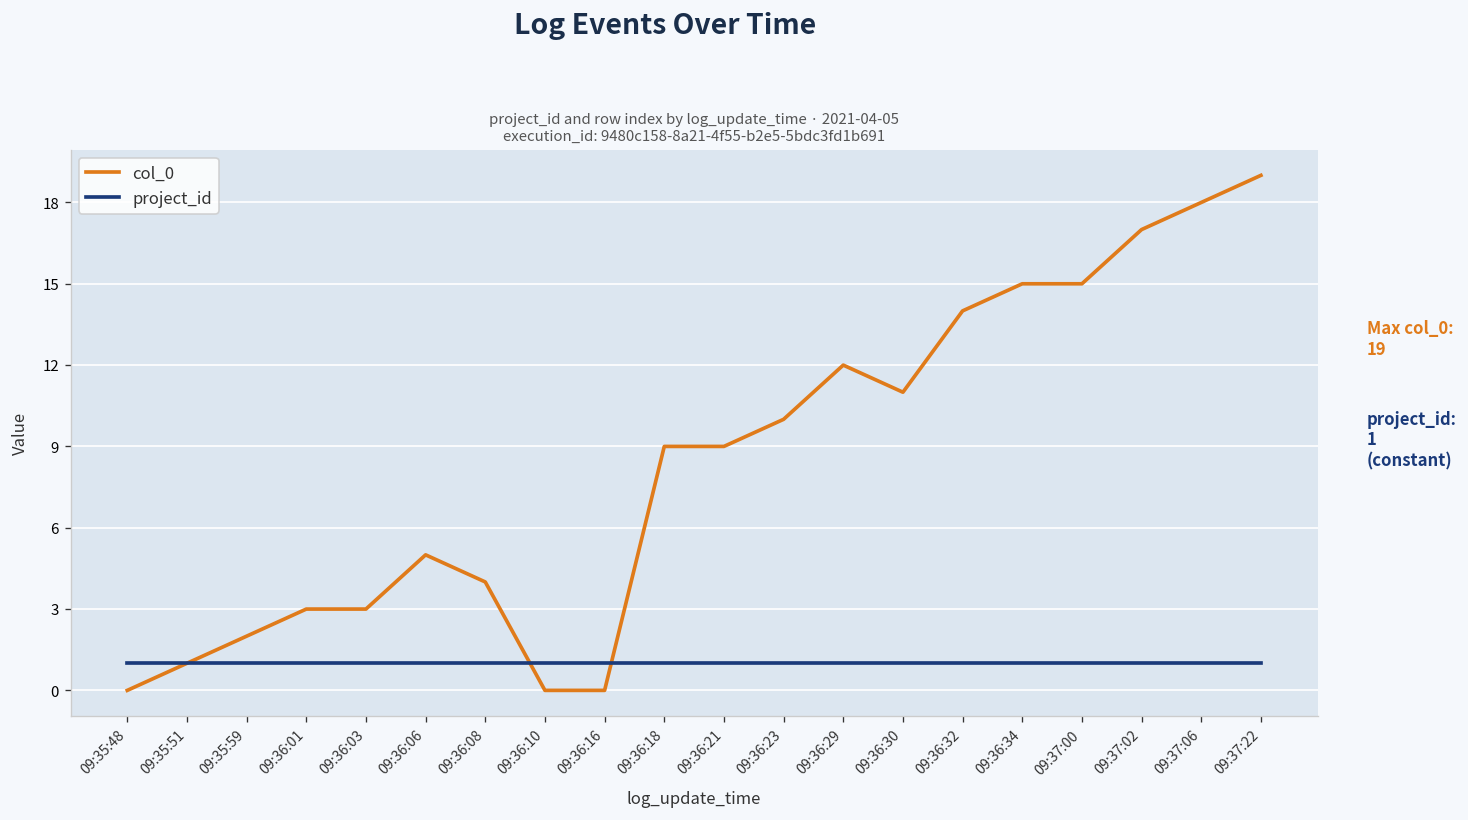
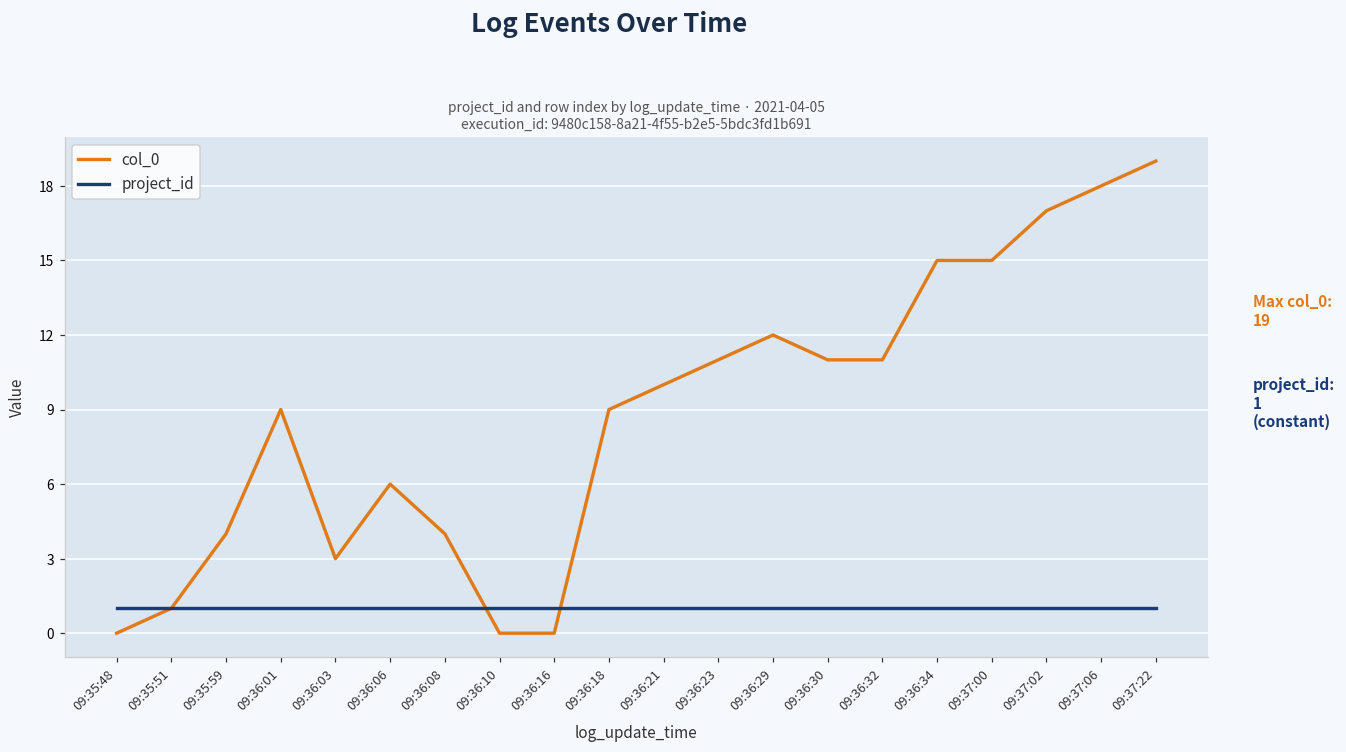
  {
    "col_0": {
      "09:35:48": 0,
-     "09:35:59": 2,
-     "09:36:01": 3,
+     "09:35:59": 4,
+     "09:36:01": 9,
      "09:36:03": 3,
-     "09:36:06": 5,
+     "09:36:06": 6,
      "09:36:08": 4,
      "09:36:10": 0,
      "09:36:16": 0,
      "09:36:18": 9,
-     "09:36:21": 9,
-     "09:36:23": 10,
+     "09:36:21": 10,
+     "09:36:23": 11,
      "09:36:29": 12,
      "09:36:30": 11,
-     "09:36:32": 14,
+     "09:36:32": 11,
      "09:36:34": 15,
      "09:37:00": 15,
      "09:37:02": 17,
      "09:37:06": 18,
      "09:37:22": 19
    },
    "project_id": {
      "09:35:48": 1,
      "09:35:59": 1,
      "09:36:01": 1,
      "09:36:03": 1,
      "09:36:06": 1,
      "09:36:08": 1,
      "09:36:10": 1,
      "09:36:16": 1,
      "09:36:18": 1,
      "09:36:21": 1,
      "09:36:23": 1,
      "09:36:29": 1,
      "09:36:30": 1,
      "09:36:32": 1,
      "09:36:34": 1,
      "09:37:00": 1,
      "09:37:02": 1,
      "09:37:06": 1,
      "09:37:22": 1
    }
  }
